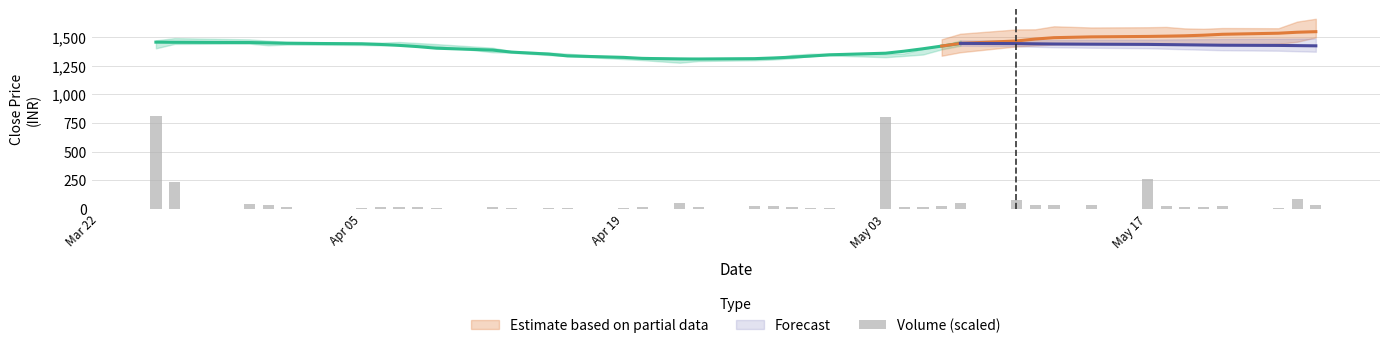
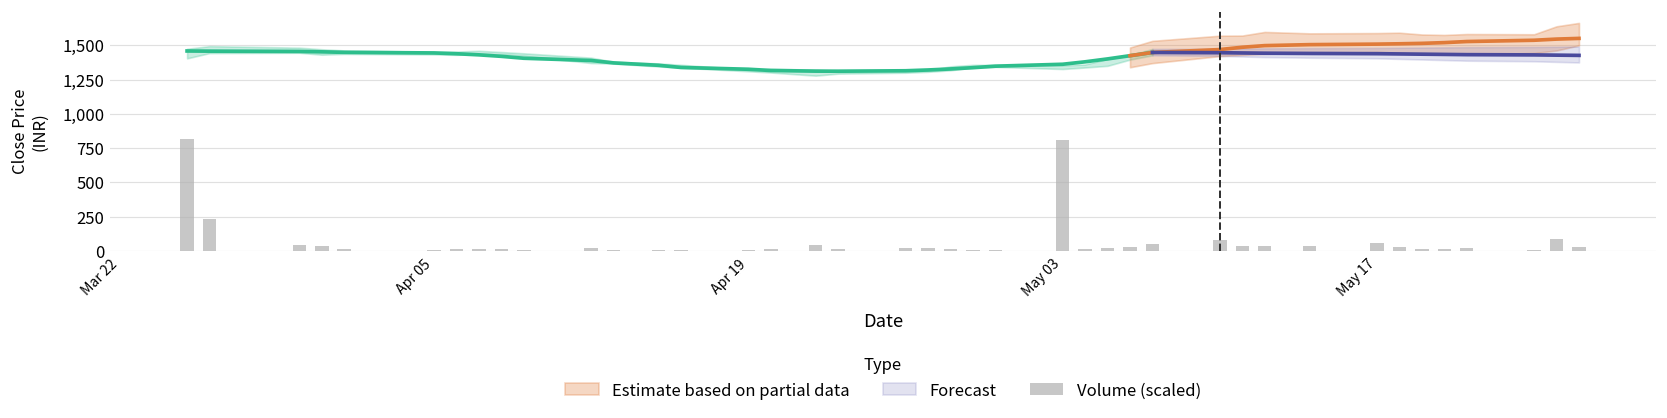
  {
    "Volume (scaled)": {
      "May 03": 810,
-     "May 17": 260
+     "May 17": 60
    }
  }
